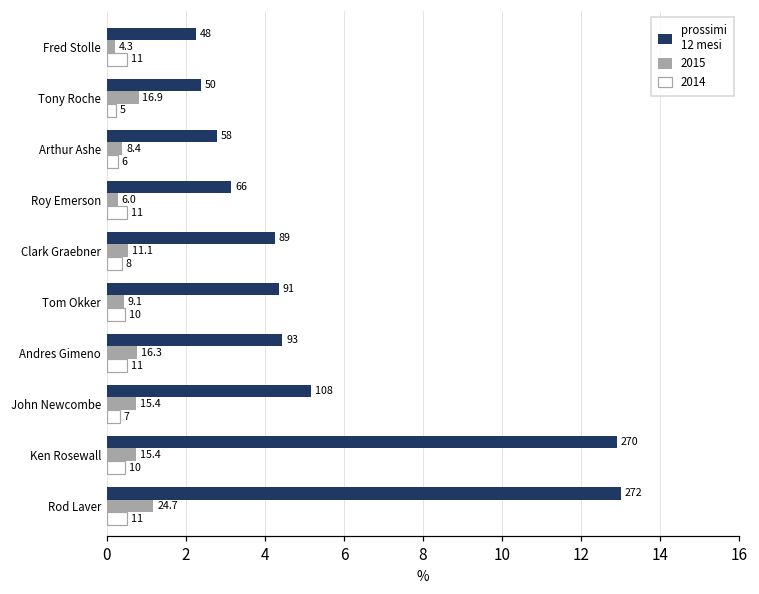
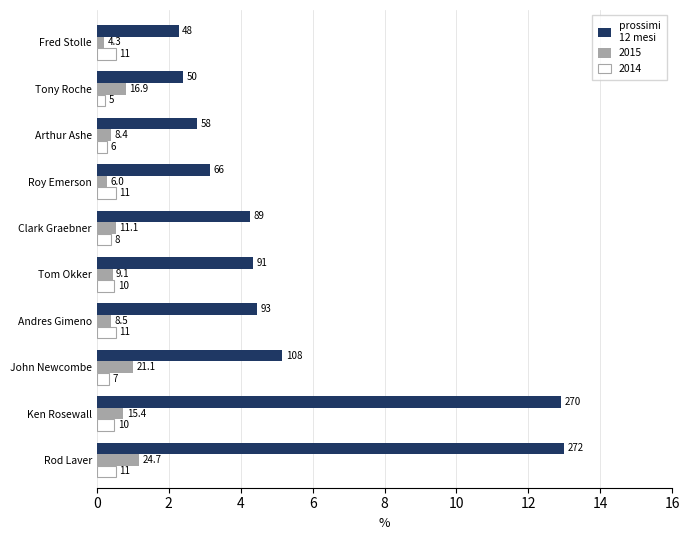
  {
    "2015": {
-     "Andres Gimeno": 16.3,
-     "John Newcombe": 15.4
+     "Andres Gimeno": 8.5,
+     "John Newcombe": 21.1
    }
  }
